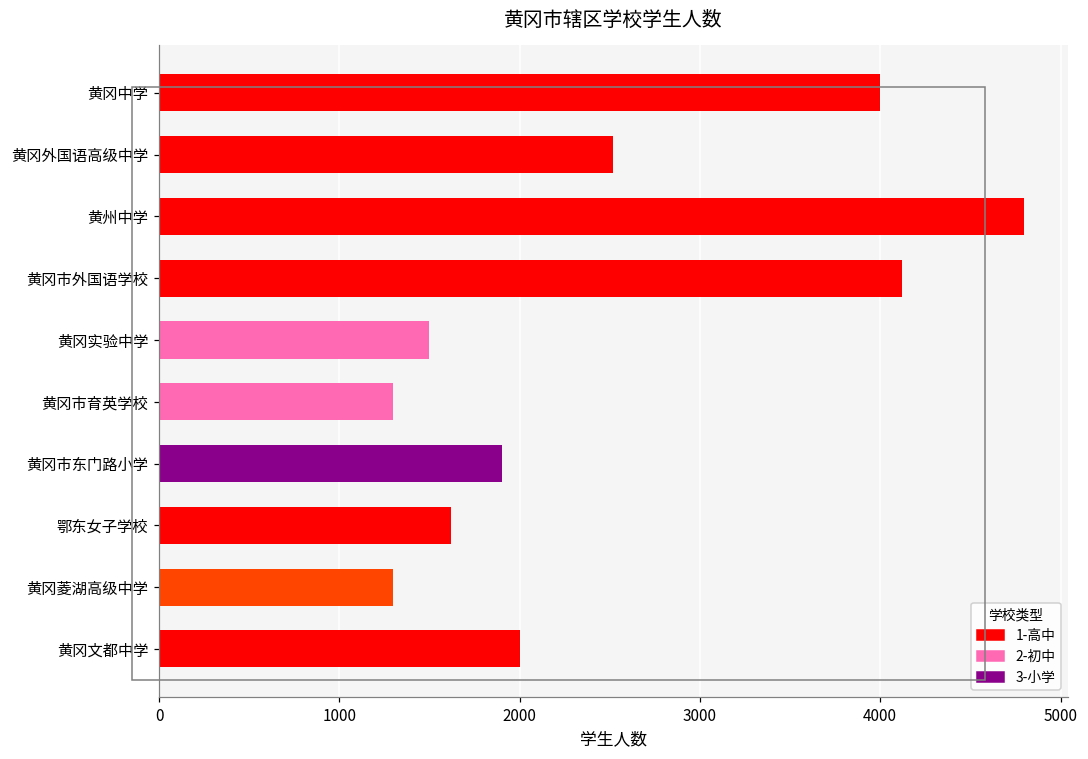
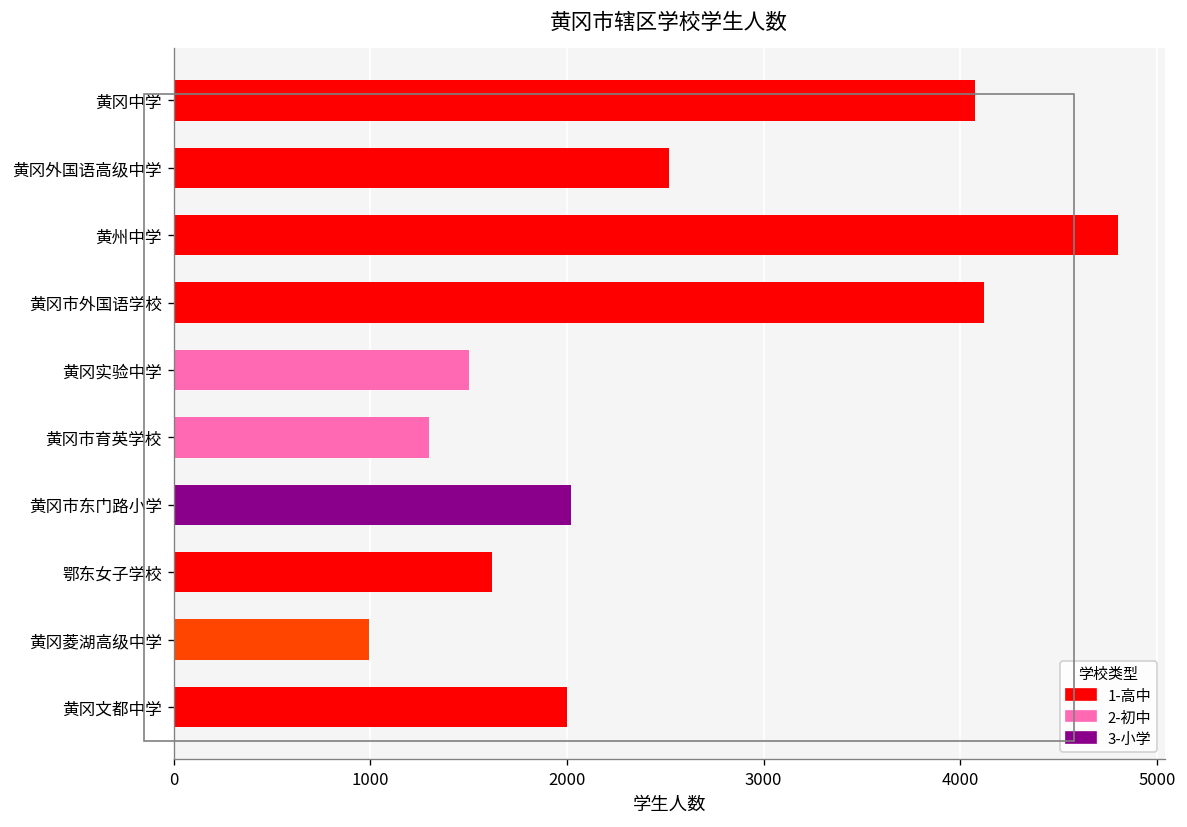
  {
-   "黄冈中学": 4000,
+   "黄冈中学": 4080,
    "黄冈外国语高级中学": 2520,
    "黄州中学": 4800,
    "黄冈市外国语学校": 4120,
    "黄冈实验中学": 1500,
    "黄冈市育英学校": 1300,
-   "黄冈市东门路小学": 1900,
+   "黄冈市东门路小学": 2020,
    "鄂东女子学校": 1620,
-   "黄冈菱湖高级中学": 1300,
+   "黄冈菱湖高级中学": 990,
    "黄冈文都中学": 2000
  }
